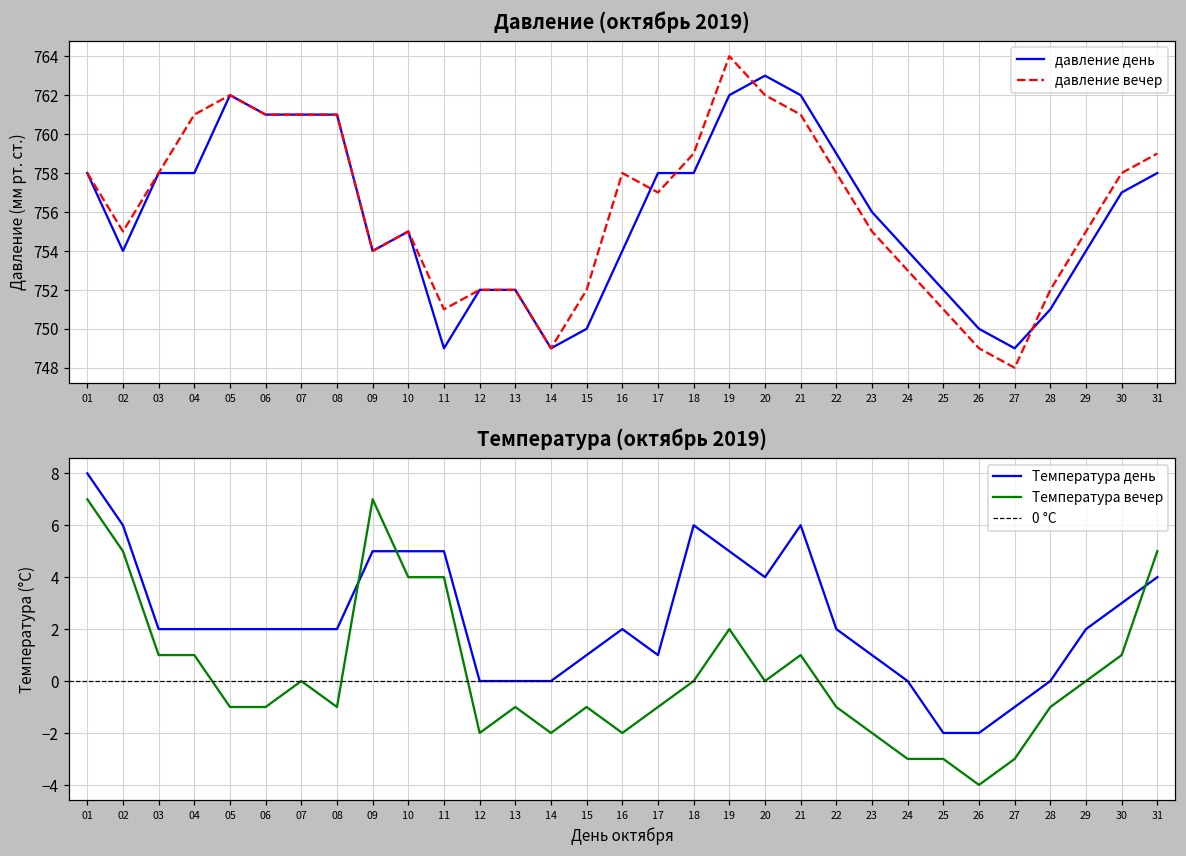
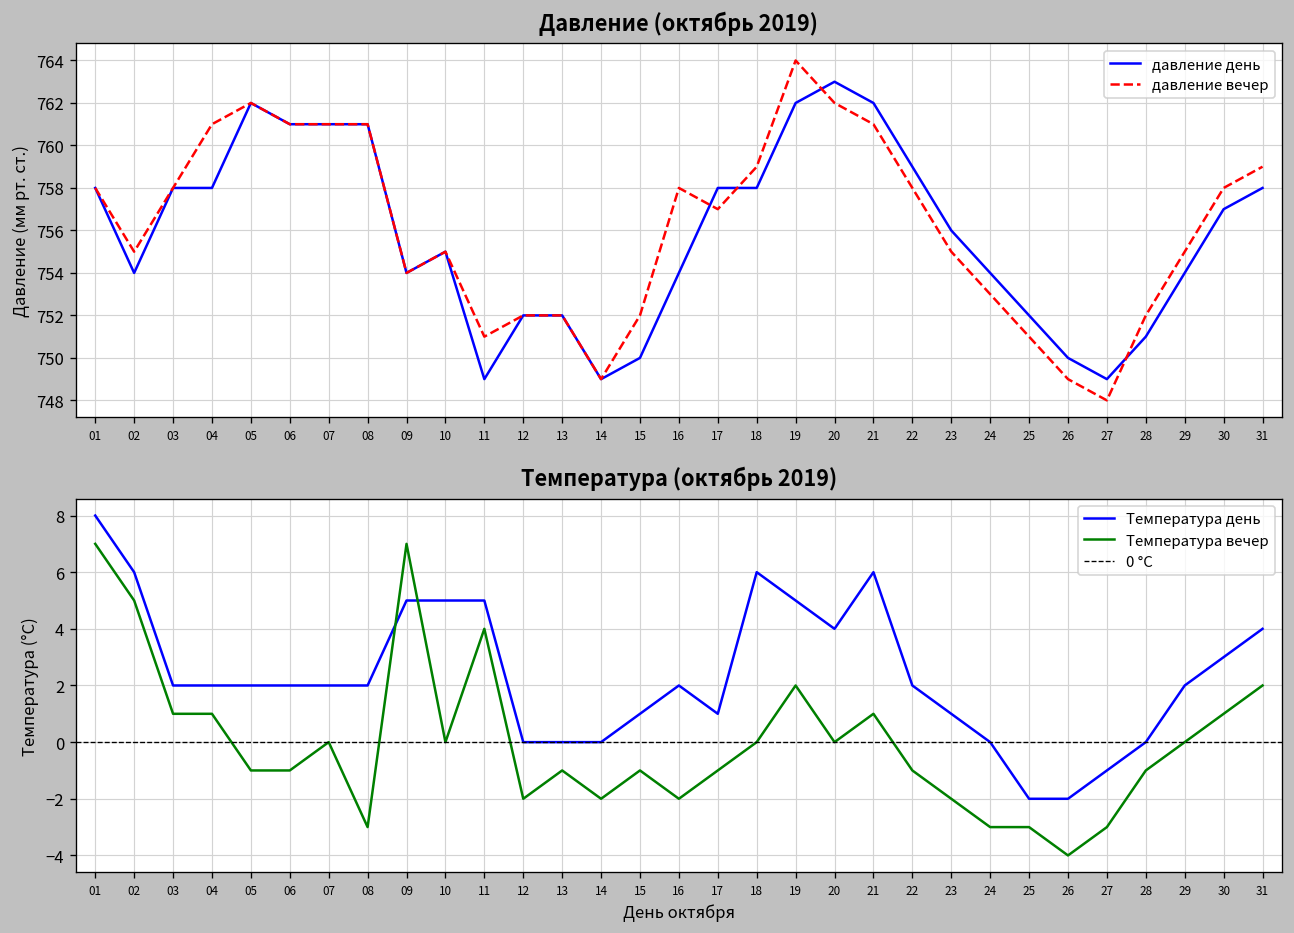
  {
    "Давление (октябрь 2019)": {
      "давление день": {
        "02": 754.0,
        "04": 758.0,
        "11": 749.0,
        "15": 750.0,
        "16": 754.0,
        "17": 758.0,
        "18": 758.0,
        "19": 762.0,
        "20": 763.0,
        "21": 762.0,
        "22": 759.0,
        "23": 756.0,
        "24": 754.0,
        "25": 752.0,
        "26": 750.0,
        "27": 749.0,
        "28": 751.0,
        "29": 754.0,
        "30": 757.0,
        "31": 758.0
      },
      "давление вечер": {
        "02": 755.0,
        "04": 761.0,
        "11": 751.0,
        "15": 752.0,
        "16": 758.0,
        "17": 757.0,
        "18": 759.0,
        "19": 764.0,
        "20": 762.0,
        "21": 761.0,
        "22": 758.0,
        "23": 755.0,
        "24": 753.0,
        "25": 751.0,
        "26": 749.0,
        "27": 748.0,
        "28": 752.0,
        "29": 755.0,
        "30": 758.0,
        "31": 759.0
      }
    },
    "Температура (октябрь 2019)": {
      "Температура день": {
        "01": 8,
        "02": 6,
        "03": 2,
        "04": 2,
        "05": 2,
        "06": 2,
        "07": 2,
        "08": 2,
        "09": 5,
        "10": 5,
        "11": 5,
        "12": 0,
        "13": 0,
        "14": 0,
        "15": 1,
        "16": 2,
        "17": 1,
        "18": 6,
        "19": 5,
        "20": 4,
        "21": 6,
        "22": 2,
        "23": 1,
        "24": 0,
        "25": -2,
        "26": -2,
        "27": -1,
        "28": 0,
        "29": 2,
        "30": 3,
        "31": 4
      },
      "Температура вечер": {
        "01": 7,
        "02": 5,
        "03": 1,
        "04": 1,
        "05": -1,
        "06": -1,
        "07": 0,
-       "08": -1,
+       "08": -3,
        "09": 7,
-       "10": 4,
+       "10": 0,
        "11": 4,
        "12": -2,
        "13": -1,
        "14": -2,
        "15": -1,
        "16": -2,
        "17": -1,
        "18": 0,
        "19": 2,
        "20": 0,
        "21": 1,
        "22": -1,
        "23": -2,
        "24": -3,
        "25": -3,
        "26": -4,
        "27": -3,
        "28": -1,
        "29": 0,
        "30": 1,
-       "31": 5
+       "31": 2
      }
    }
  }
